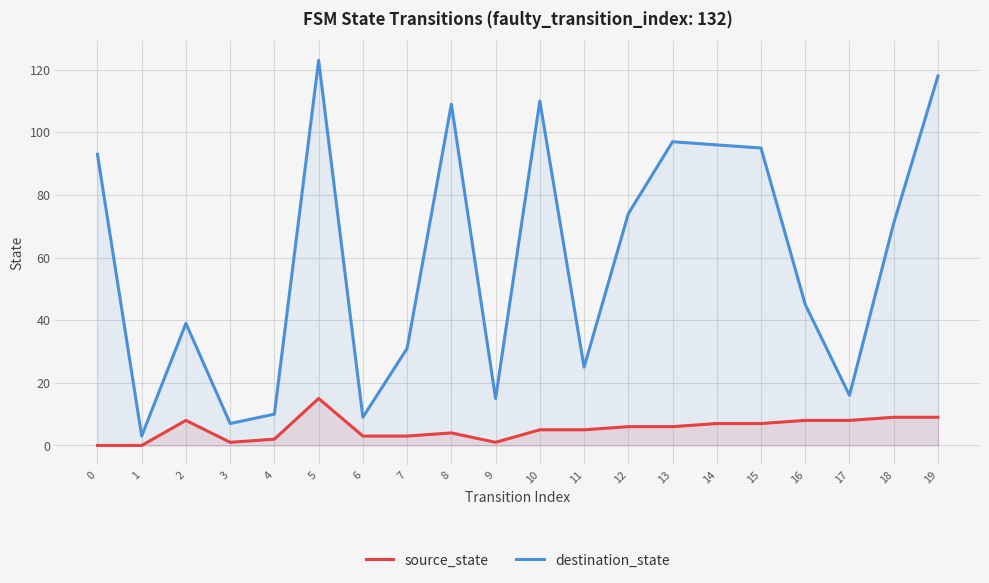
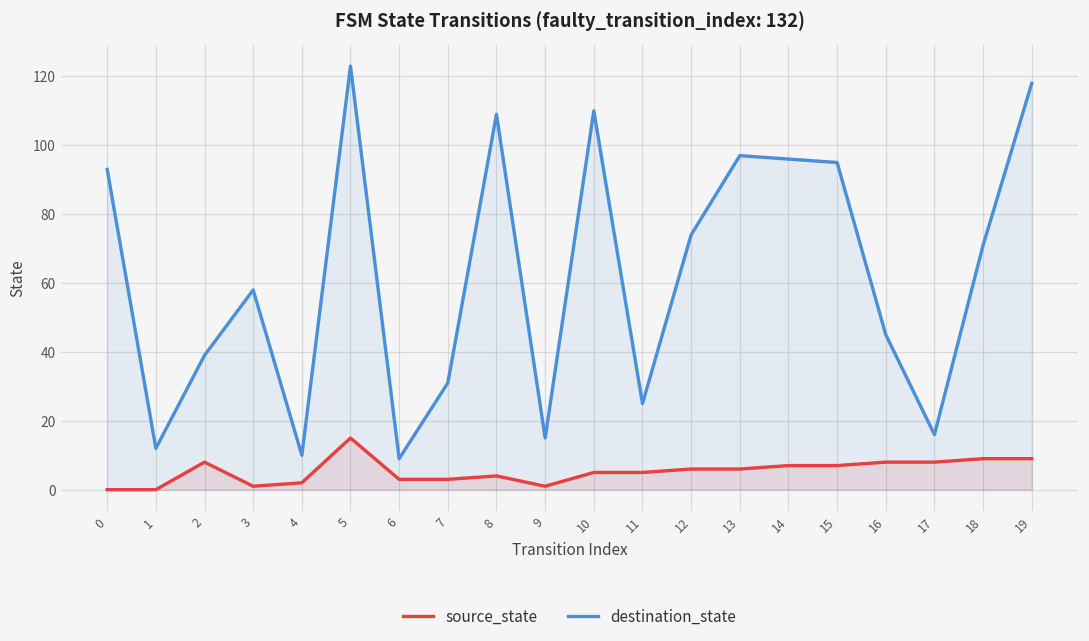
  {
    "source_state": {
      "0": 0,
      "1": 0,
      "2": 8,
      "3": 1,
      "4": 2,
      "5": 15,
      "6": 3,
      "7": 3,
      "8": 4,
      "9": 1,
      "10": 5,
      "11": 5,
      "12": 6,
      "13": 6,
      "14": 7,
      "15": 7,
      "16": 8,
      "17": 8,
      "18": 9,
      "19": 9
    },
    "destination_state": {
      "0": 93,
-     "1": 3,
+     "1": 12,
      "2": 39,
-     "3": 7,
+     "3": 58,
      "4": 10,
      "5": 123,
      "6": 9,
      "7": 31,
      "8": 109,
      "9": 15,
      "10": 110,
      "11": 25,
      "12": 74,
      "13": 97,
      "14": 96,
      "15": 95,
      "16": 45,
      "17": 16,
      "18": 71,
      "19": 118
    }
  }
